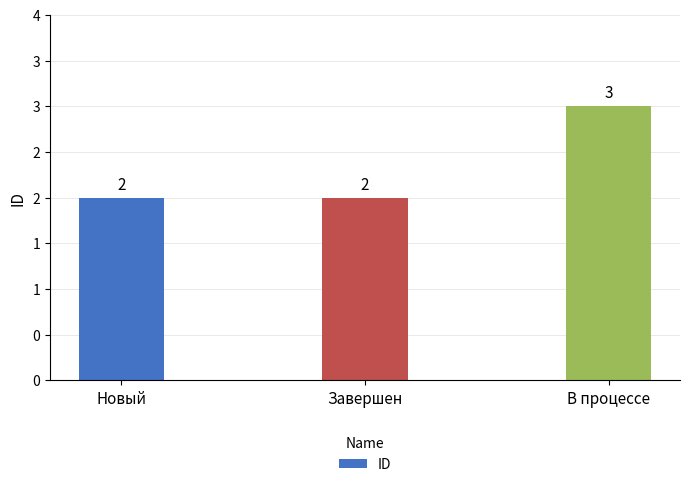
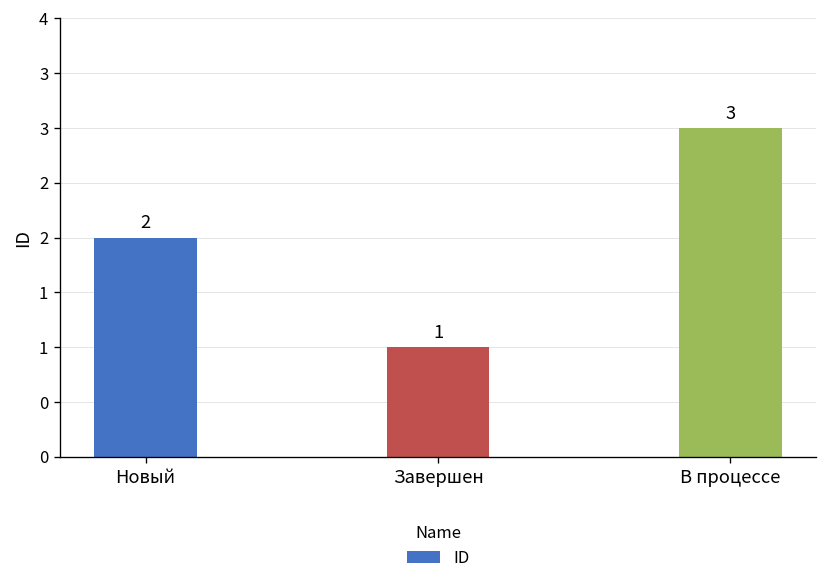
  {
    "Новый": 2,
-   "Завершен": 2,
+   "Завершен": 1,
    "В процессе": 3
  }
